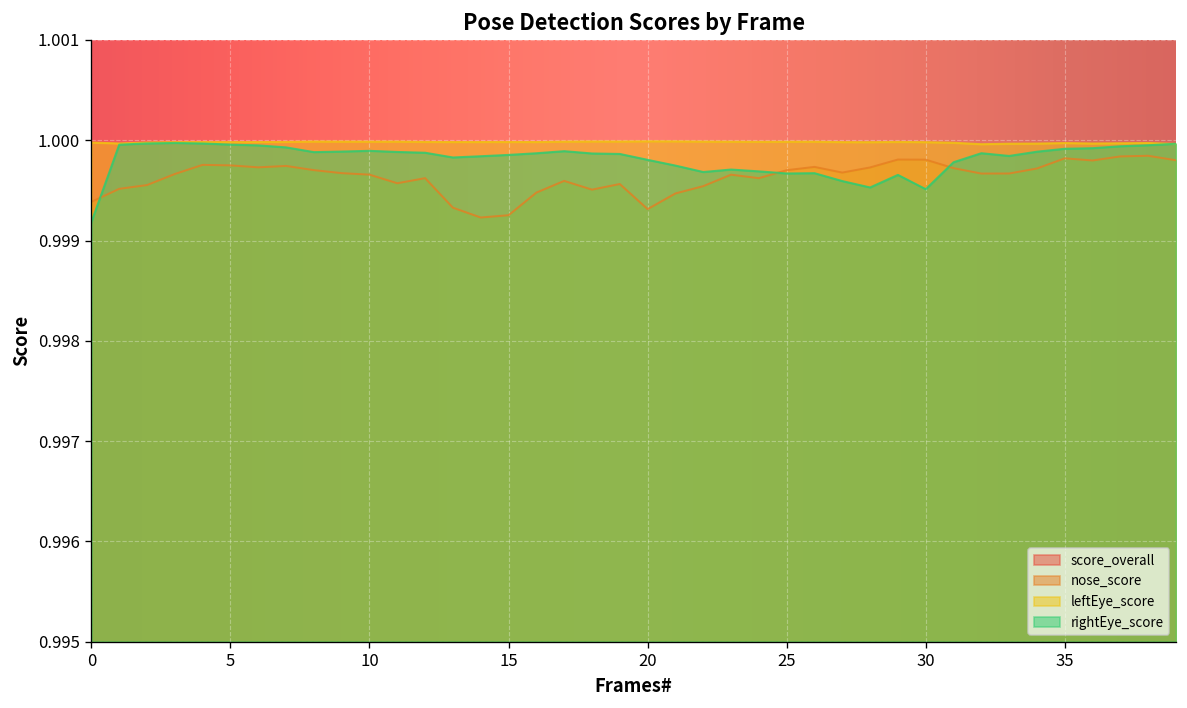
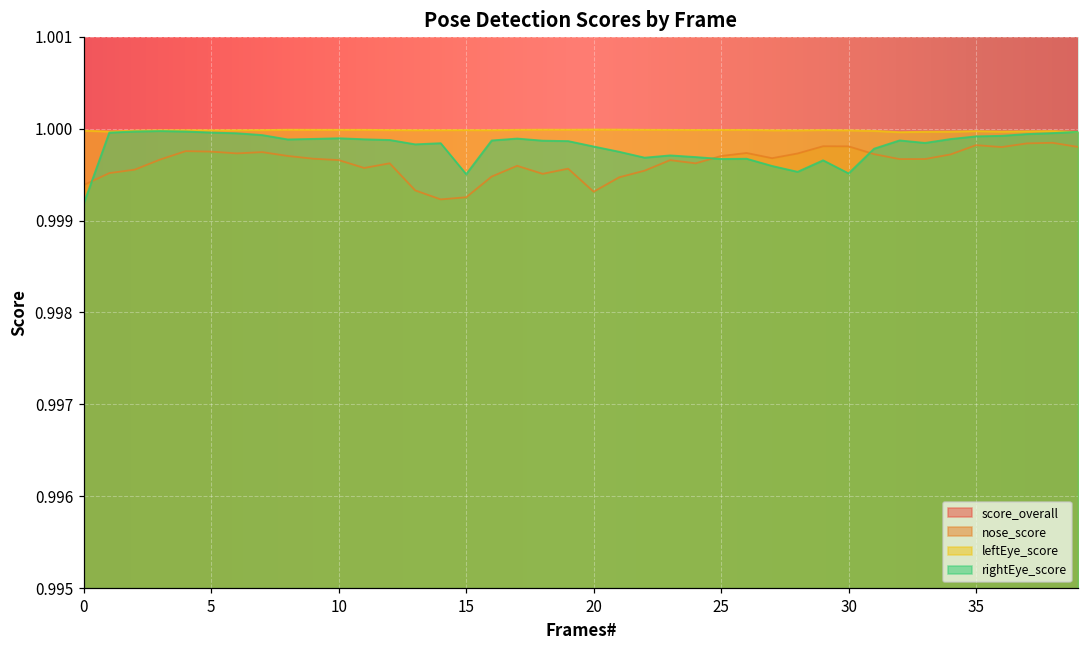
  {
    "rightEye_score": {
      "0": 0.9992,
      "10": 0.9999,
-     "15": 0.9999,
+     "15": 0.9995,
      "20": 0.9998,
      "25": 0.9997,
      "30": 0.9995,
      "35": 0.9999
    }
  }
